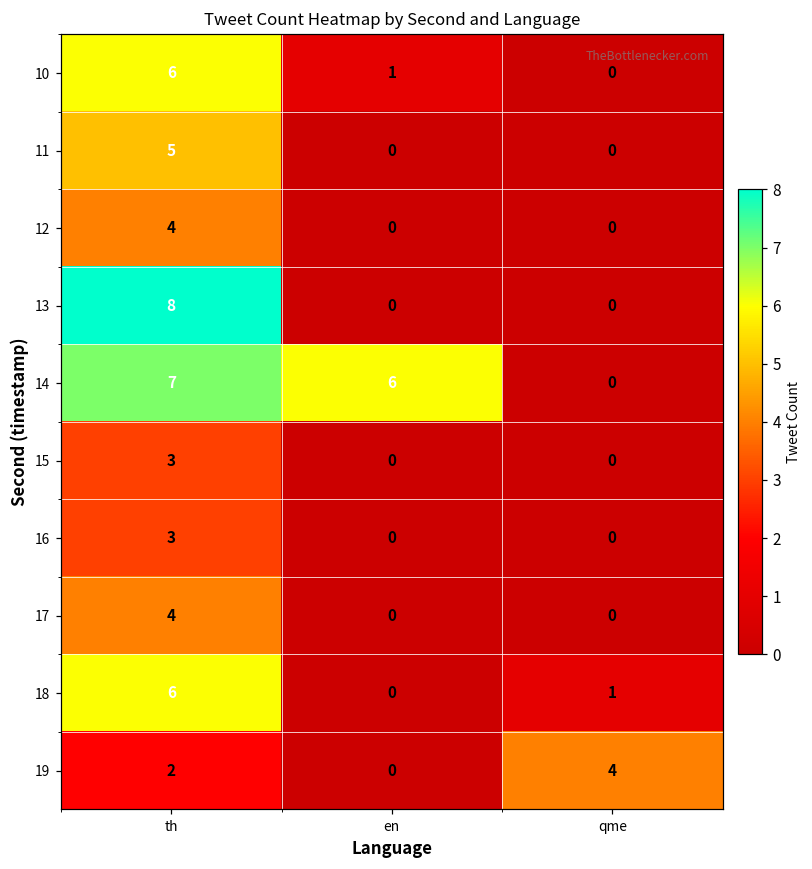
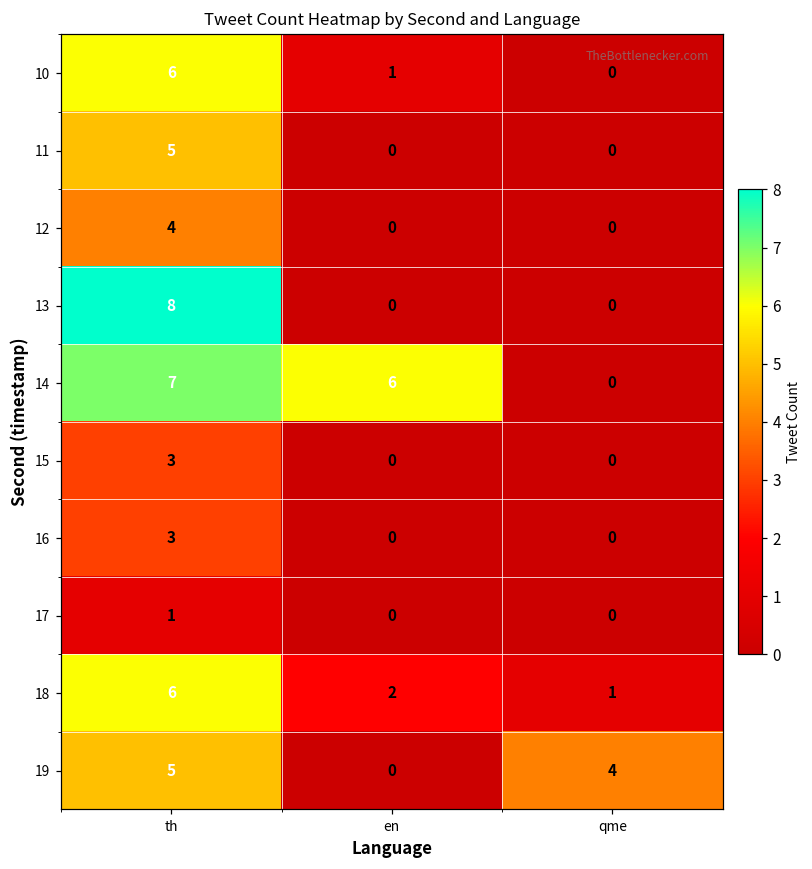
  {
    "10": {
      "th": 6,
      "en": 1
    },
    "11": {
      "th": 5,
      "en": 0,
      "qme": 0
    },
    "12": {
      "th": 4,
      "en": 0,
      "qme": 0
    },
    "13": {
      "th": 8,
      "en": 0,
      "qme": 0
    },
    "14": {
      "th": 7,
      "en": 6,
      "qme": 0
    },
    "15": {
      "th": 3,
      "en": 0,
      "qme": 0
    },
    "16": {
      "th": 3,
      "en": 0,
      "qme": 0
    },
    "17": {
-     "th": 4,
+     "th": 1,
      "en": 0,
      "qme": 0
    },
    "18": {
      "th": 6,
-     "en": 0,
+     "en": 2,
      "qme": 1
    },
    "19": {
-     "th": 2,
+     "th": 5,
      "en": 0,
      "qme": 4
    }
  }
